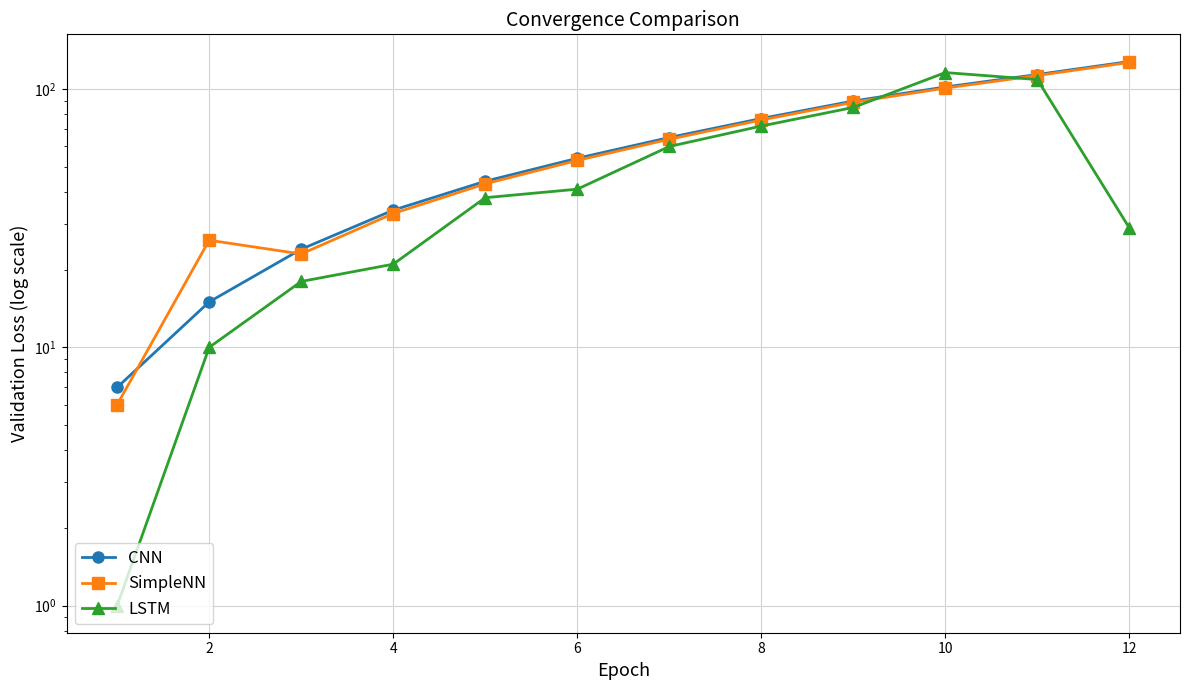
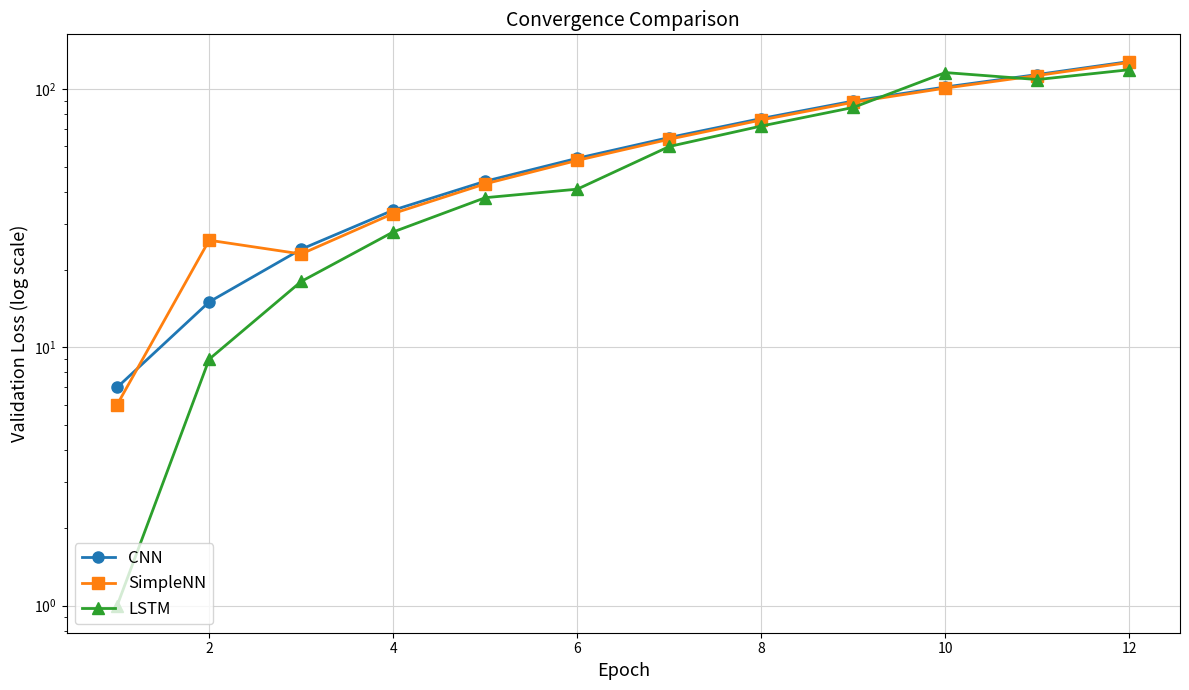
  {
    "CNN": {
      "2": 15,
      "4": 34
    },
    "SimpleNN": {
      "2": 26,
      "4": 33
    },
    "LSTM": {
-     "2": 10,
-     "4": 21,
+     "2": 9,
+     "4": 28,
      "6": 41,
      "8": 72,
      "10": 120,
-     "12": 29
+     "12": 120
    }
  }
